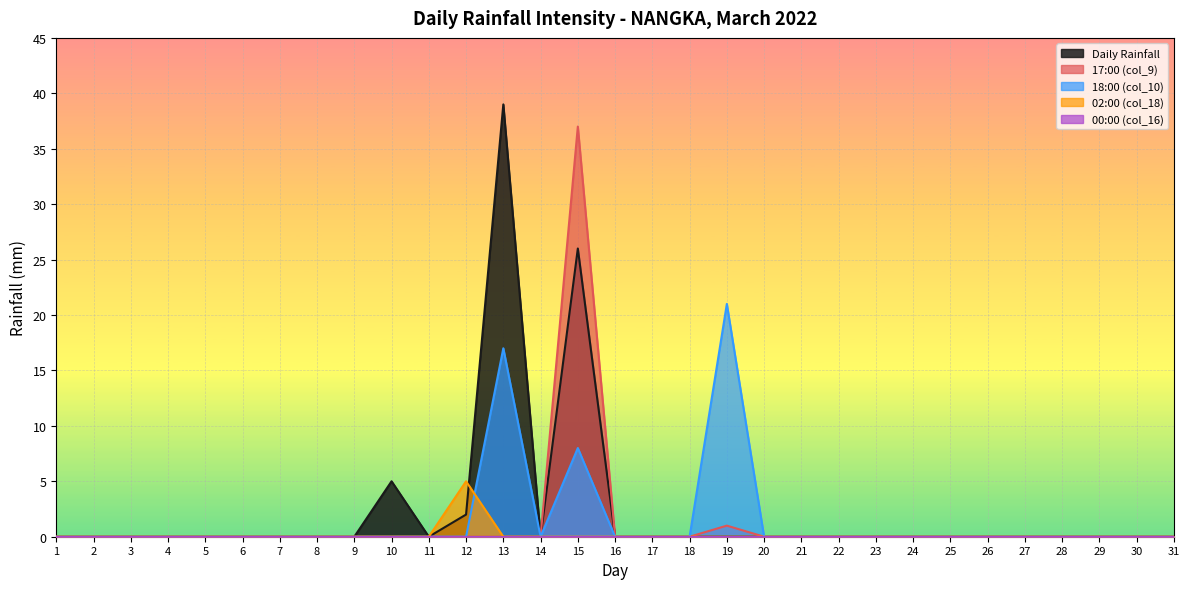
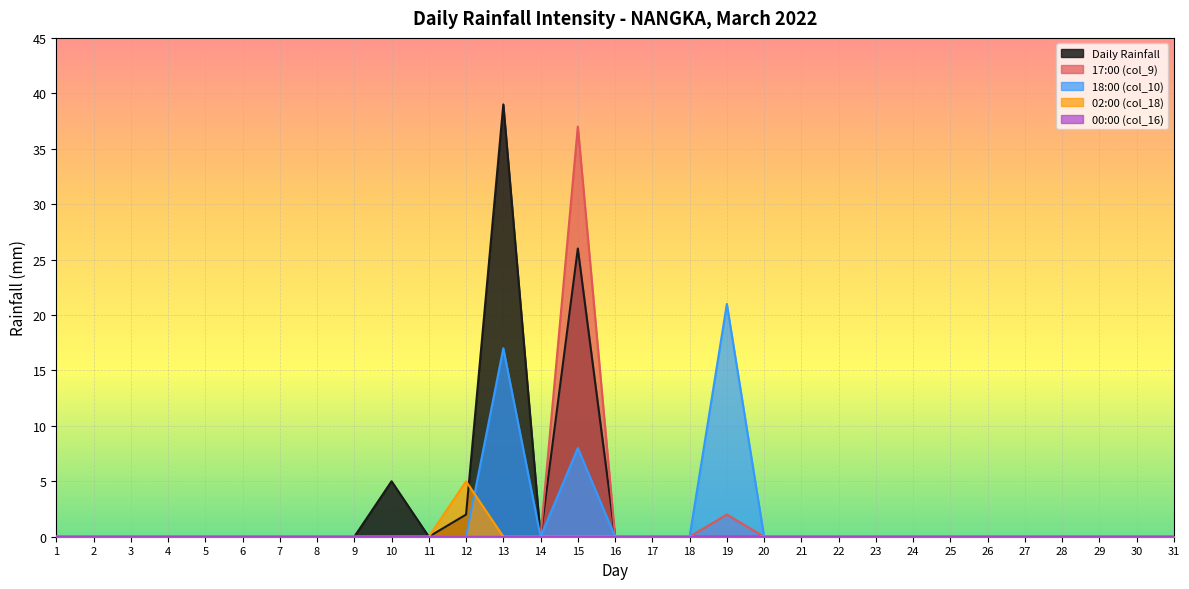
  {
    "Daily Rainfall": {
      "10": 5,
      "12": 2,
      "13": 39,
      "15": 26
    },
    "17:00 (col_9)": {
      "15": 37,
-     "19": 1
+     "19": 2
    },
    "18:00 (col_10)": {
      "13": 17,
      "15": 8,
      "19": 21
    },
    "02:00 (col_18)": {
      "12": 5
    }
  }
